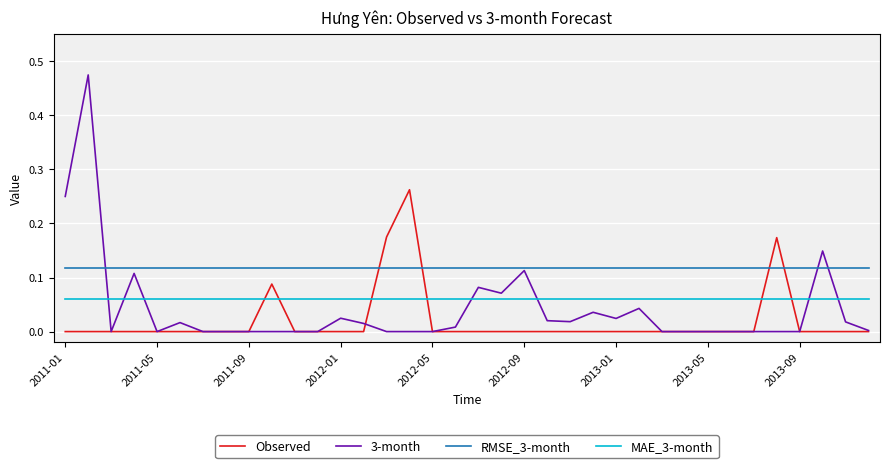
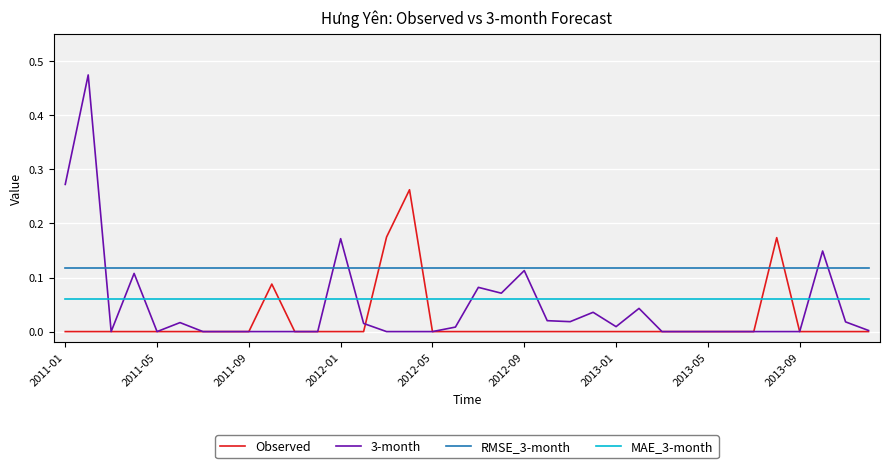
  {
    "Observed": {
      "2011-01": 0.00,
      "2012-01": 0.00,
      "2012-09": 0.00,
      "2013-01": 0.00
    },
    "3-month": {
-     "2011-01": 0.25,
-     "2012-01": 0.02,
+     "2011-01": 0.27,
+     "2012-01": 0.17,
      "2012-09": 0.11,
-     "2013-01": 0.02
+     "2013-01": 0.01
    },
    "RMSE_3-month": {
      "2011-01": 0.12,
      "2011-05": 0.12,
      "2011-09": 0.12,
      "2012-01": 0.12,
      "2012-05": 0.12,
      "2012-09": 0.12,
      "2013-01": 0.12,
      "2013-05": 0.12,
      "2013-09": 0.12
    },
    "MAE_3-month": {
      "2011-01": 0.06,
      "2011-05": 0.06,
      "2011-09": 0.06,
      "2012-01": 0.06,
      "2012-05": 0.06,
      "2012-09": 0.06,
      "2013-01": 0.06,
      "2013-05": 0.06,
      "2013-09": 0.06
    }
  }
